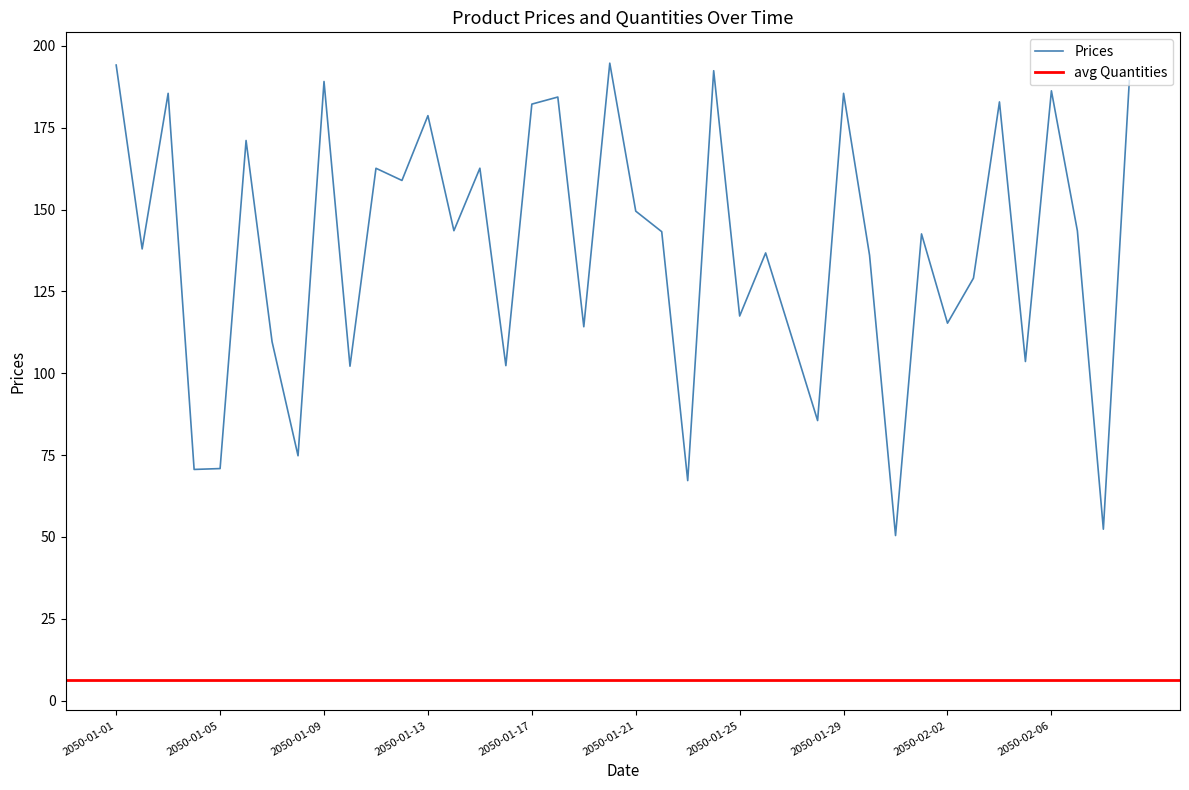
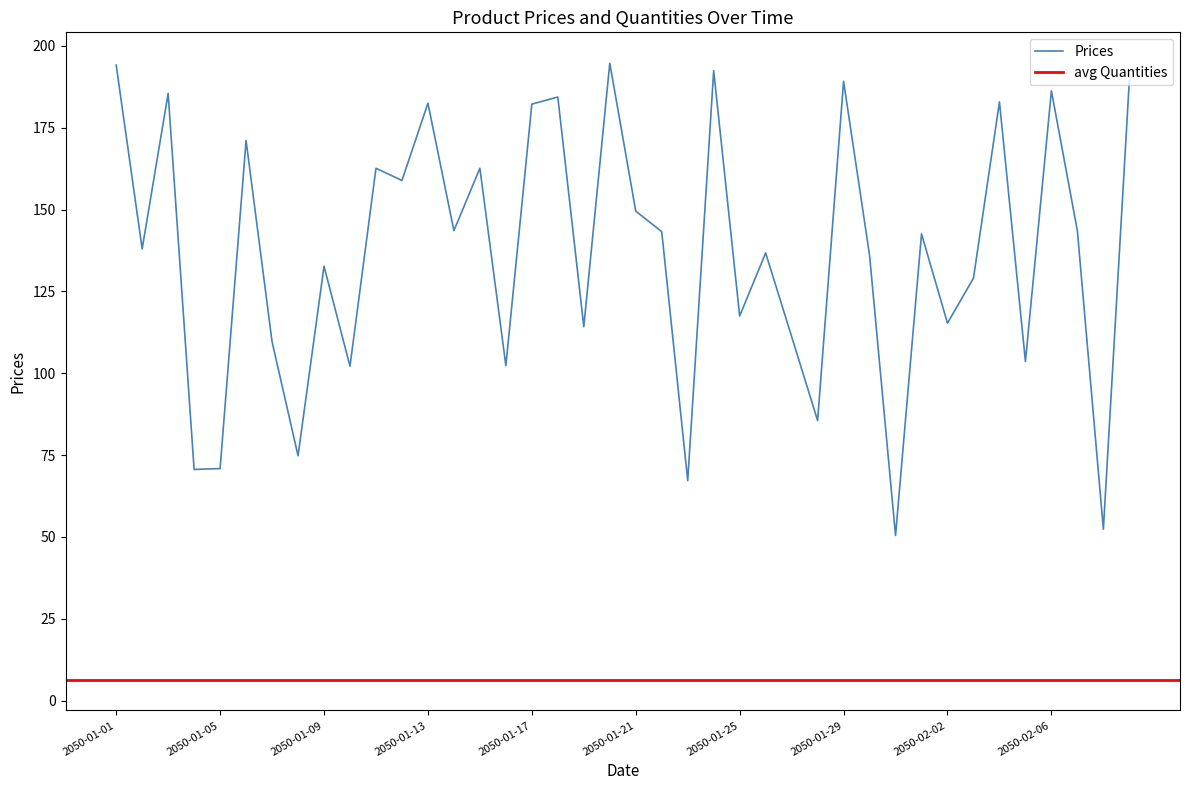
  {
    "2050-01-01": 194,
    "2050-01-05": 71,
-   "2050-01-09": 189,
-   "2050-01-13": 179,
+   "2050-01-09": 133,
+   "2050-01-13": 183,
    "2050-01-17": 182,
    "2050-01-21": 150,
    "2050-01-25": 117,
-   "2050-01-29": 186,
+   "2050-01-29": 189,
    "2050-02-02": 115,
    "2050-02-06": 186
  }
